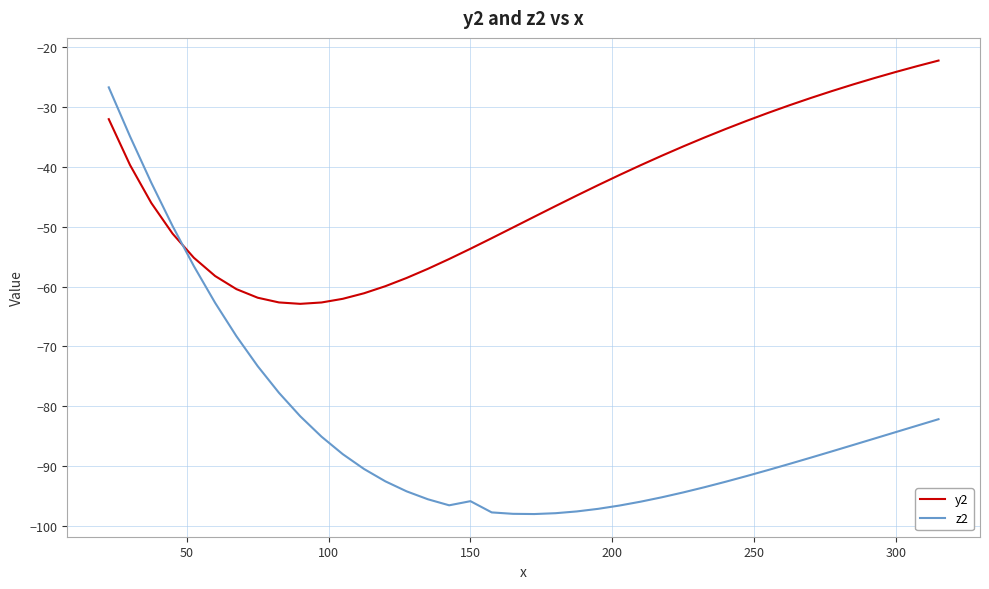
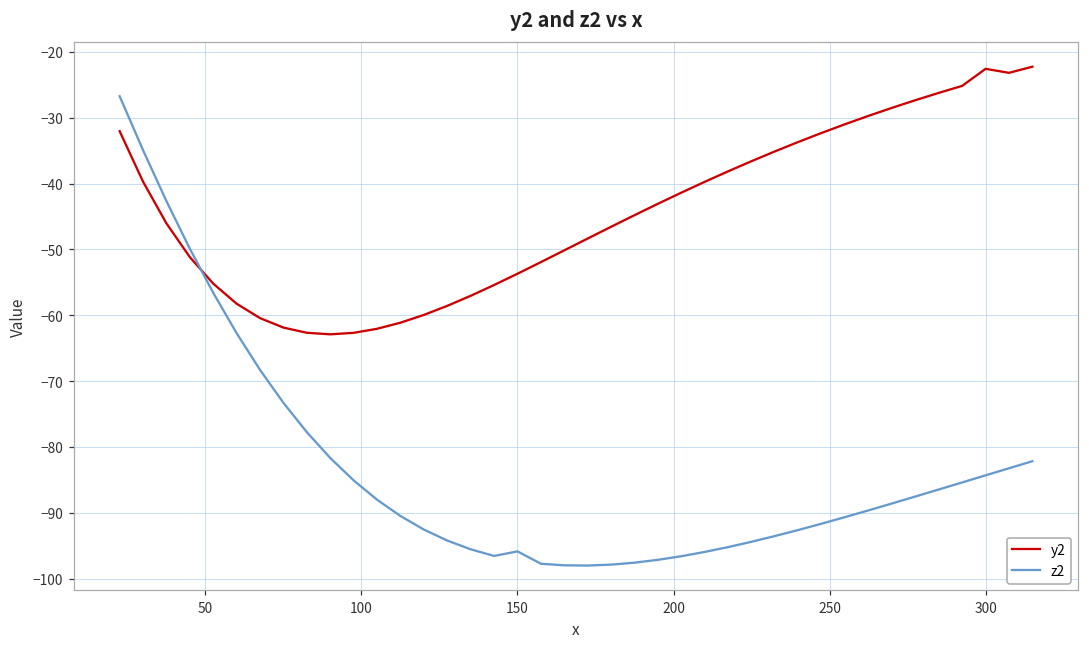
  {
    "y2": {
      "150": -54,
-     "300": -24
+     "300": -23
    },
    "z2": {
      "150": -96,
      "300": -84
    }
  }
